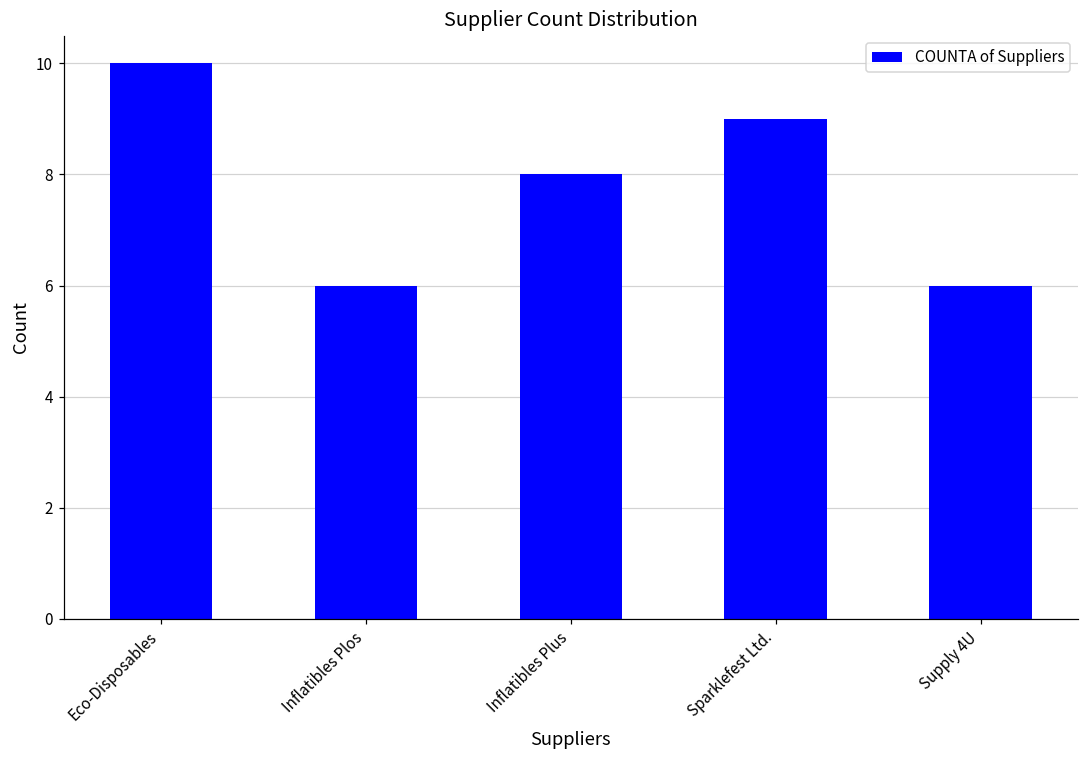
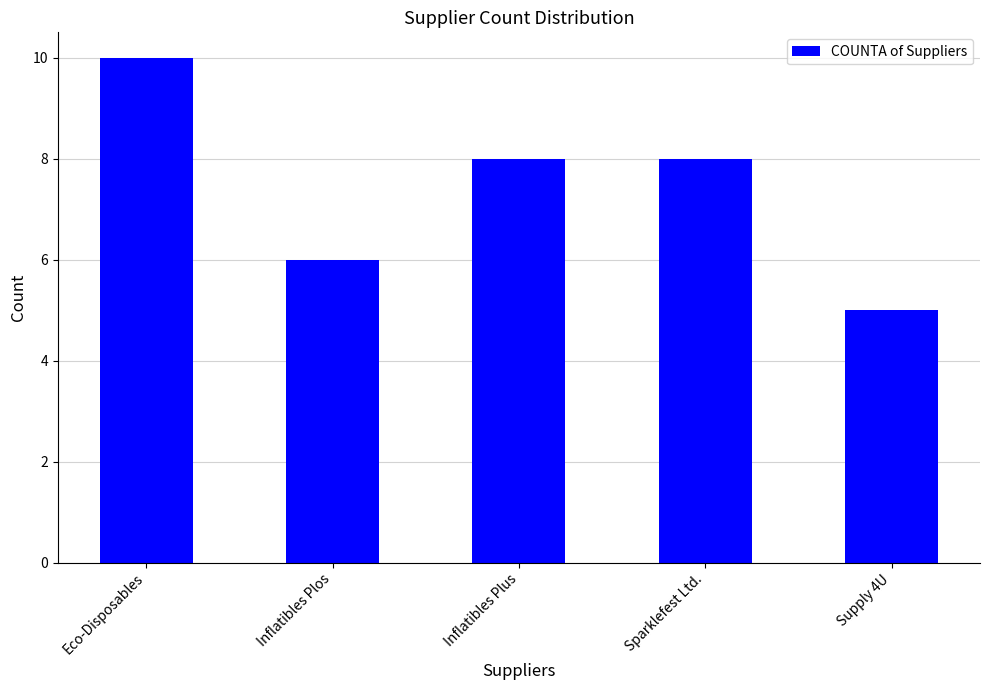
  {
    "Eco-Disposables": 10,
    "Inflatibles Plos": 6,
    "Inflatibles Plus": 8,
-   "Sparklefest Ltd.": 9,
-   "Supply 4U": 6
+   "Sparklefest Ltd.": 8,
+   "Supply 4U": 5
  }
